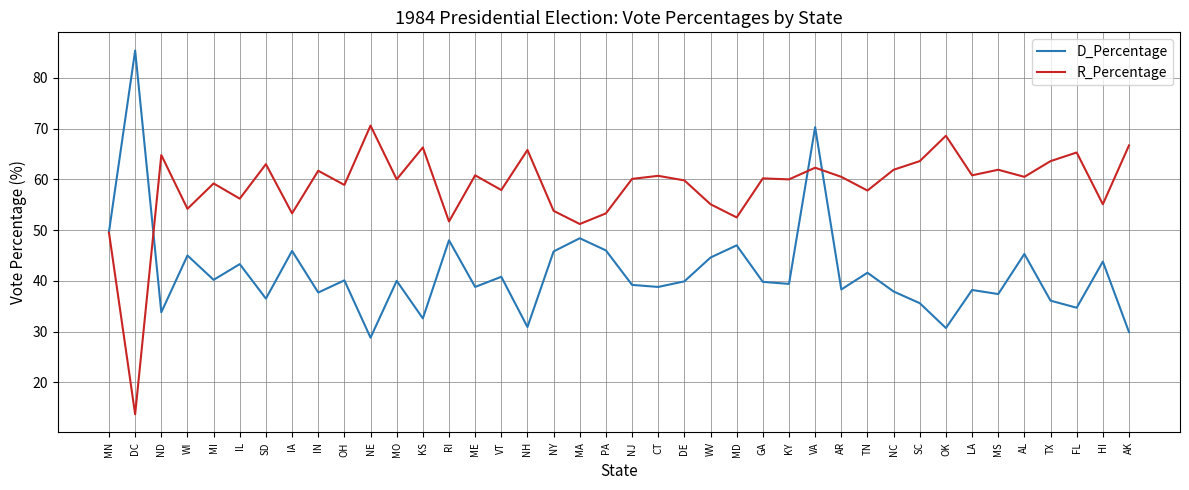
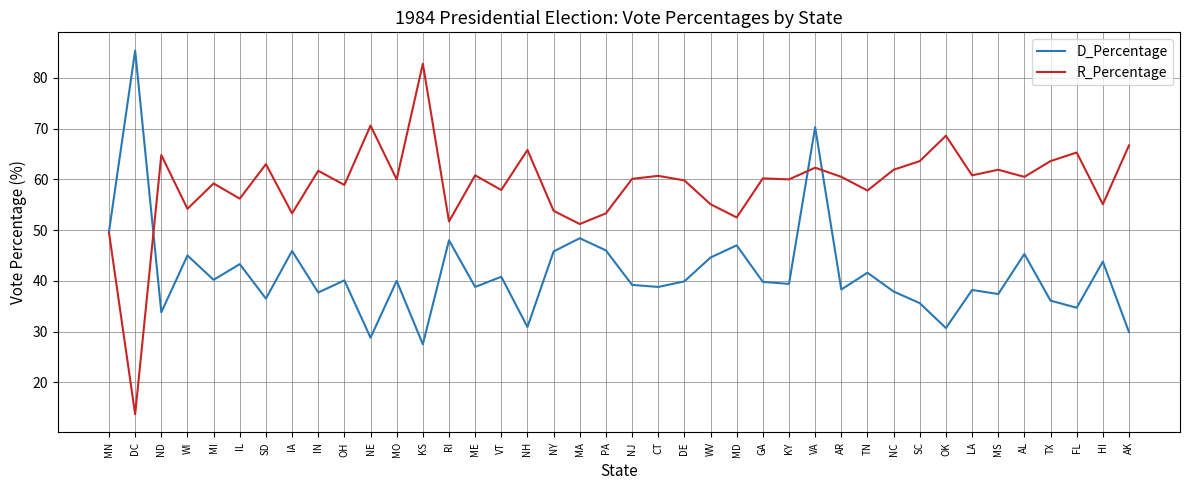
  {
    "D_Percentage": {
      "DC": 85,
      "ND": 34,
      "WI": 45,
      "MI": 40,
      "IL": 43,
      "SD": 37,
      "IA": 46,
      "IN": 38,
      "OH": 40,
      "NE": 29,
      "MO": 40,
-     "KS": 33,
+     "KS": 28,
      "RI": 48,
      "ME": 39,
      "VT": 41,
      "NH": 31,
      "NY": 46,
      "MA": 48,
      "PA": 46,
      "NJ": 39,
      "CT": 39,
      "DE": 40,
      "WV": 45,
      "MD": 47,
      "GA": 40,
      "KY": 39,
      "VA": 70,
      "AR": 38,
      "TN": 42,
      "NC": 38,
      "SC": 36,
      "OK": 31,
      "LA": 38,
      "MS": 37,
      "AL": 45,
      "TX": 36,
      "FL": 35,
      "HI": 44,
      "AK": 30
    },
    "R_Percentage": {
      "DC": 14,
      "ND": 65,
      "WI": 54,
      "MI": 59,
      "IL": 56,
      "SD": 63,
      "IA": 53,
      "IN": 62,
      "OH": 59,
      "NE": 71,
      "MO": 60,
-     "KS": 66,
+     "KS": 83,
      "RI": 52,
      "ME": 61,
      "VT": 58,
      "NH": 66,
      "NY": 54,
      "MA": 51,
      "PA": 53,
      "NJ": 60,
      "CT": 61,
      "DE": 60,
      "WV": 55,
      "MD": 53,
      "GA": 60,
      "KY": 60,
      "VA": 62,
      "AR": 61,
      "TN": 58,
      "NC": 62,
      "SC": 64,
      "OK": 69,
      "LA": 61,
      "MS": 62,
      "AL": 61,
      "TX": 64,
      "FL": 65,
      "HI": 55,
      "AK": 67
    }
  }
